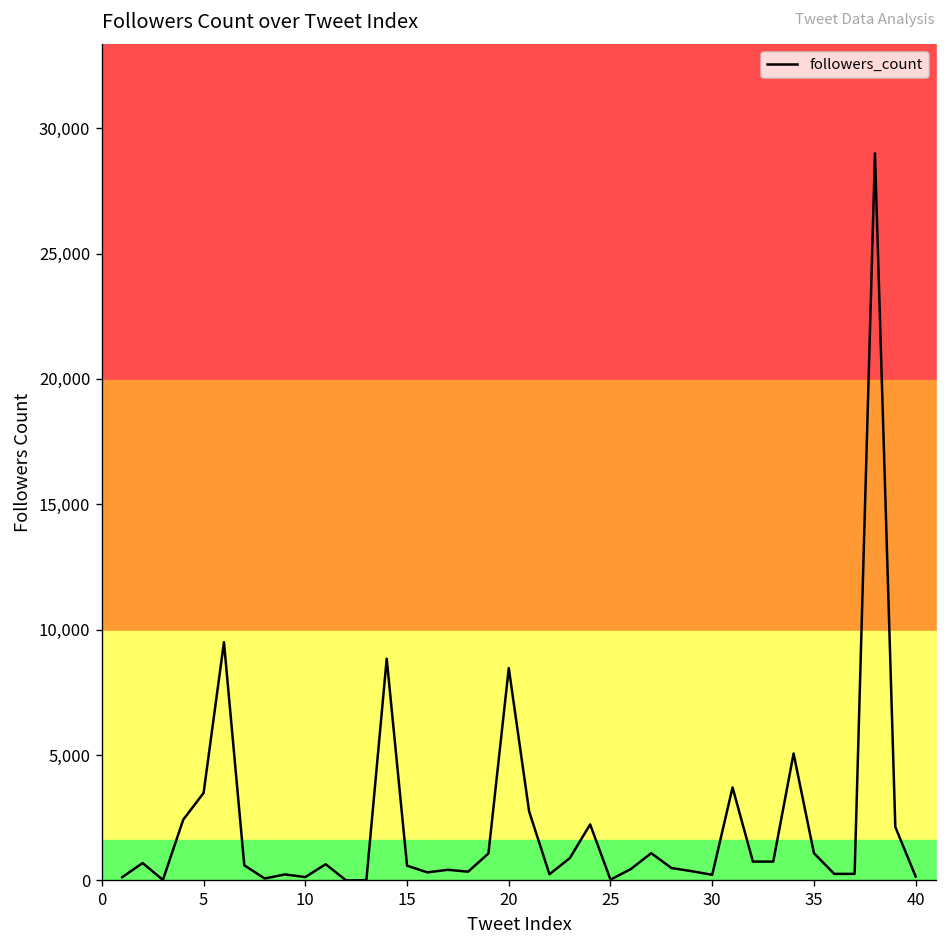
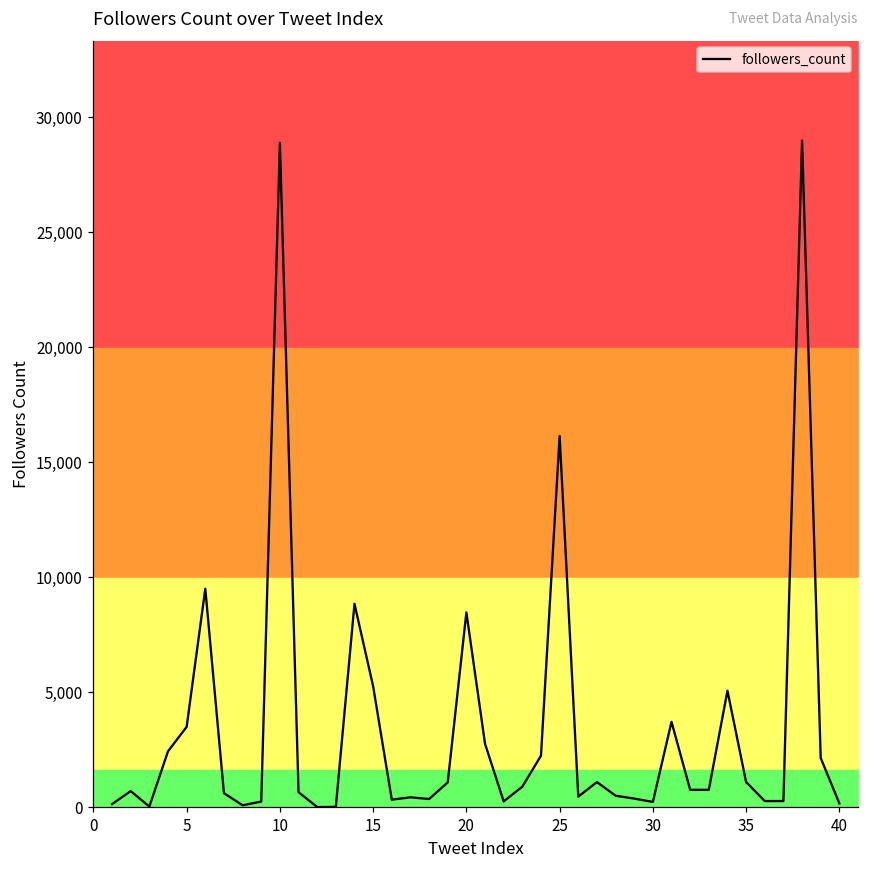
  {
    "followers_count": {
      "5": "3,500",
-     "10": "100",
-     "15": "600",
+     "10": "28,900",
+     "15": "5,300",
      "20": "8,500",
-     "25": "0",
+     "25": "16,100",
      "30": "200",
      "35": "1,100",
      "40": "200"
    }
  }
